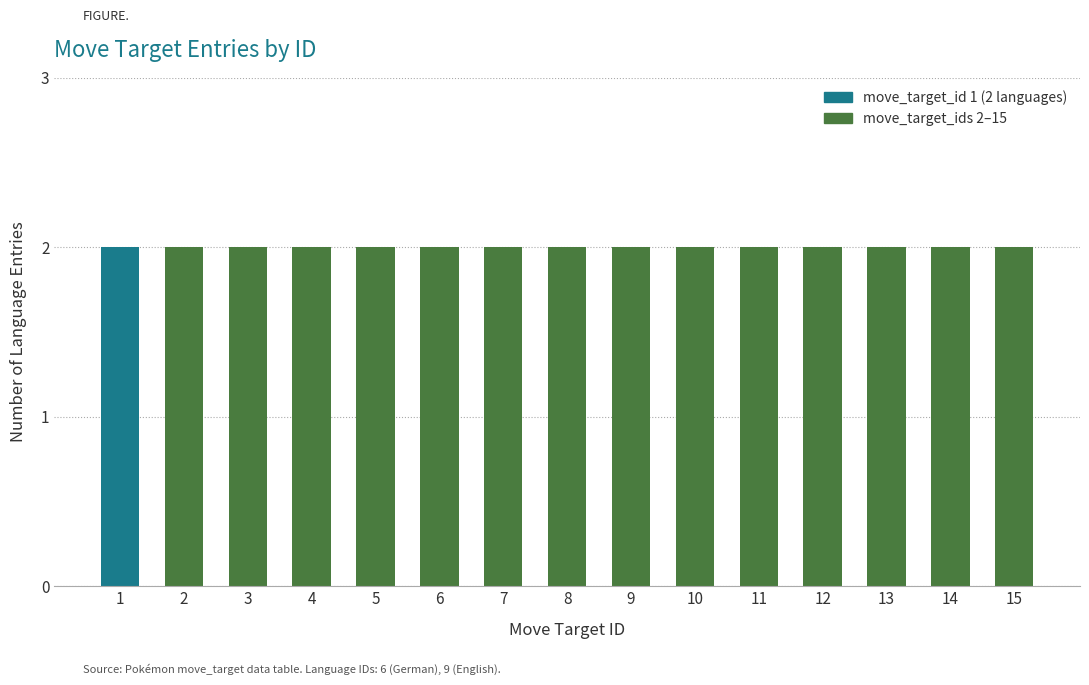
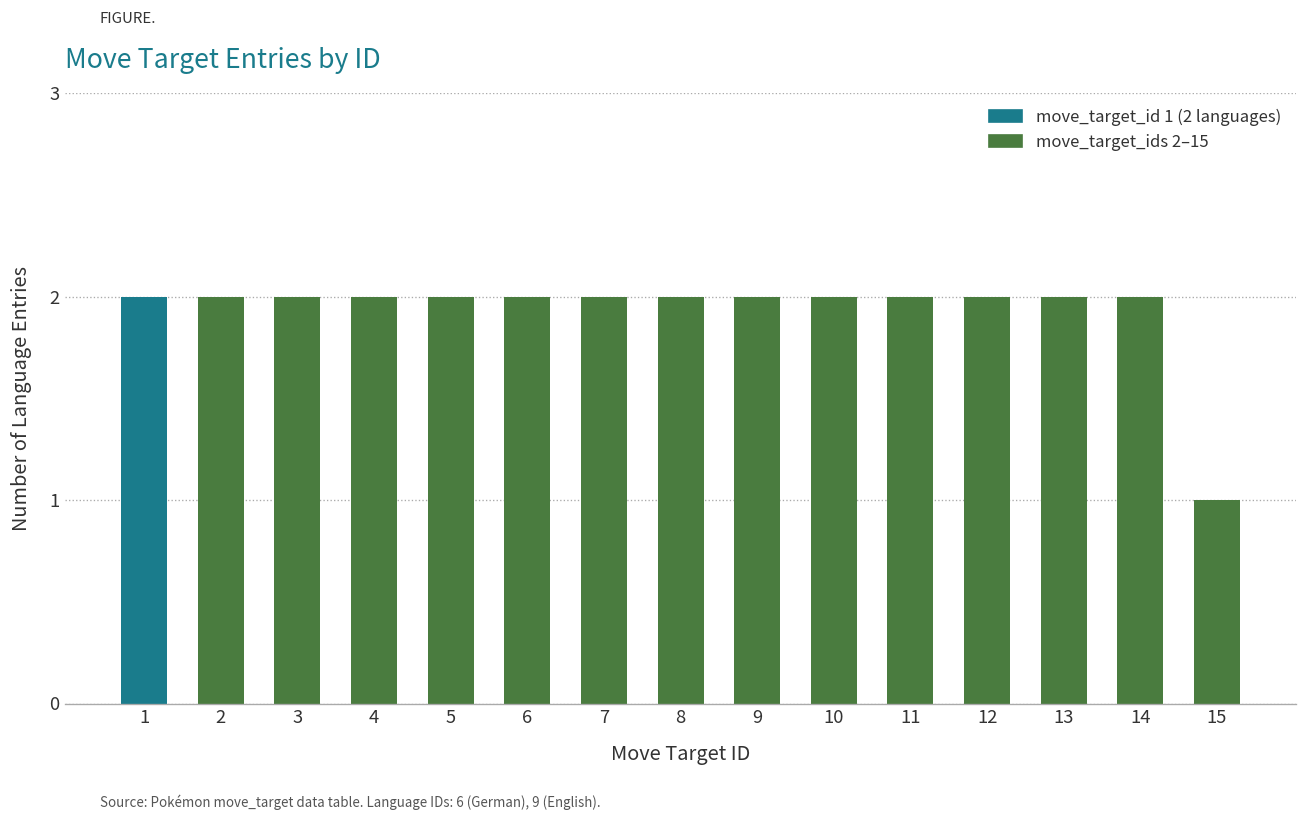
  {
    "1": 2,
    "2": 2,
    "3": 2,
    "4": 2,
    "5": 2,
    "6": 2,
    "7": 2,
    "8": 2,
    "9": 2,
    "10": 2,
    "11": 2,
    "12": 2,
    "13": 2,
    "14": 2,
-   "15": 2
+   "15": 1
  }
